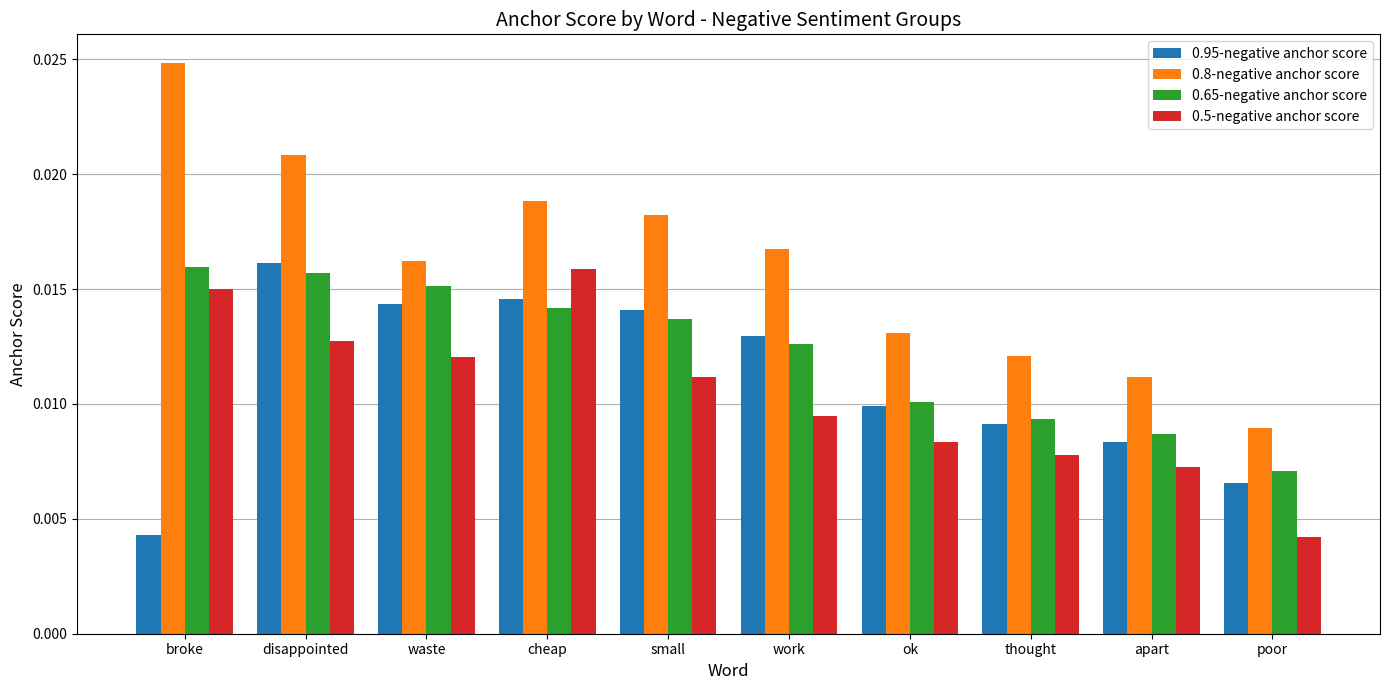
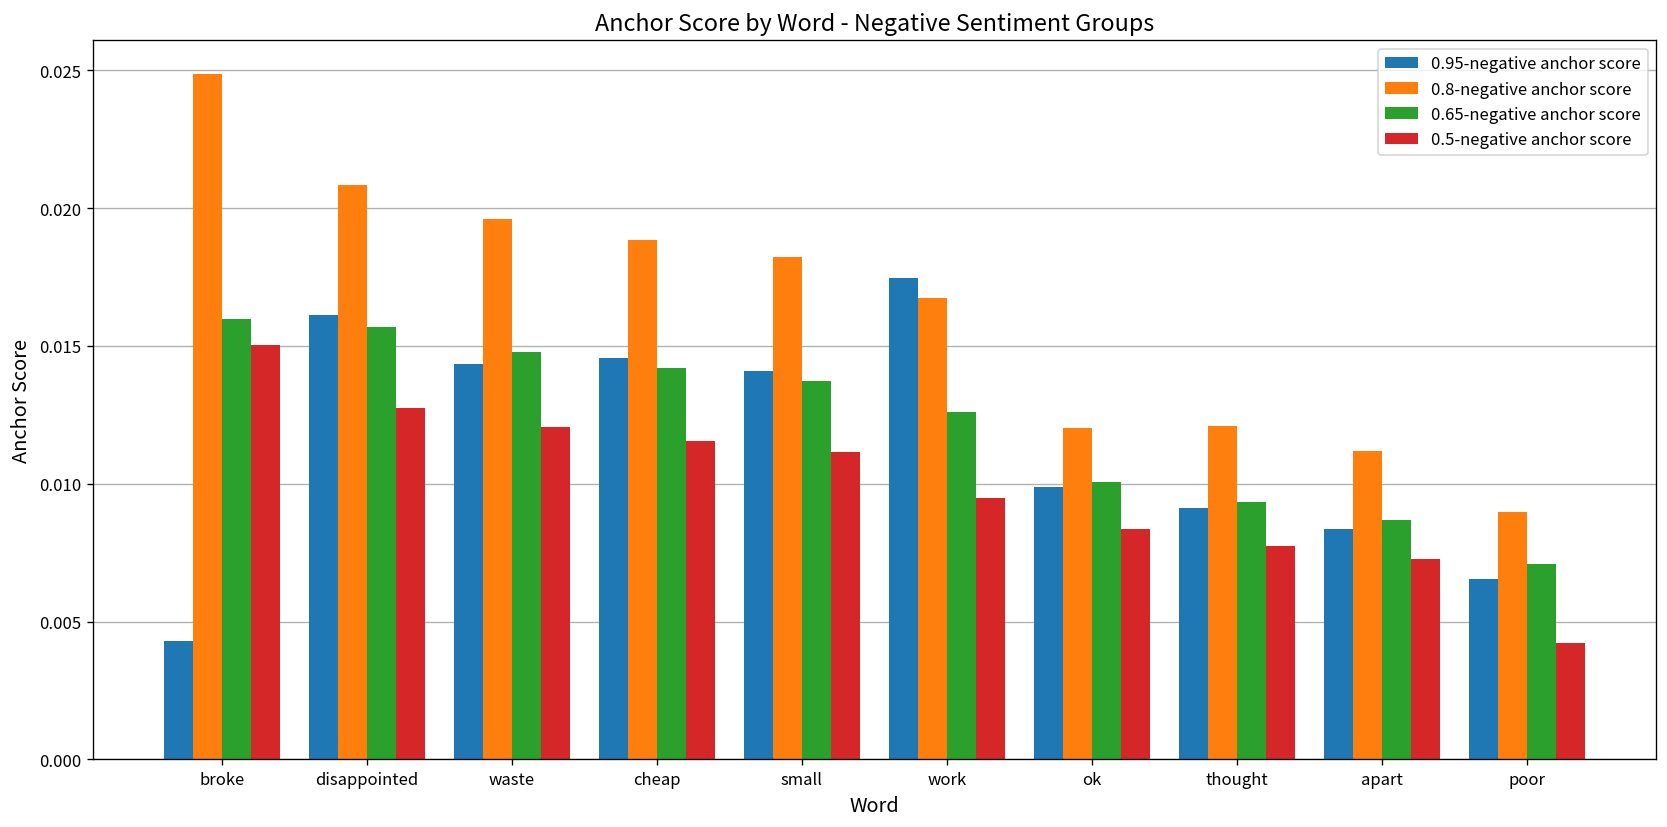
  {
    "0.95-negative anchor score": {
      "broke": 0.0043,
      "disappointed": 0.0161,
      "waste": 0.0144,
      "cheap": 0.0146,
      "small": 0.0141,
-     "work": 0.0130,
+     "work": 0.0175,
      "ok": 0.0099,
      "thought": 0.0091,
      "apart": 0.0083,
      "poor": 0.0066
    },
    "0.8-negative anchor score": {
      "broke": 0.0248,
      "disappointed": 0.0208,
-     "waste": 0.0162,
+     "waste": 0.0196,
      "cheap": 0.0188,
      "small": 0.0182,
      "work": 0.0167,
-     "ok": 0.0131,
+     "ok": 0.0120,
      "thought": 0.0121,
      "apart": 0.0112,
      "poor": 0.0090
    },
    "0.65-negative anchor score": {
      "broke": 0.0160,
      "disappointed": 0.0157,
-     "waste": 0.0151,
+     "waste": 0.0148,
      "cheap": 0.0142,
      "small": 0.0137,
      "work": 0.0126,
      "ok": 0.0101,
      "thought": 0.0093,
      "apart": 0.0087,
      "poor": 0.0071
    },
    "0.5-negative anchor score": {
      "broke": 0.0150,
      "disappointed": 0.0127,
      "waste": 0.0120,
-     "cheap": 0.0159,
+     "cheap": 0.0116,
      "small": 0.0112,
      "work": 0.0095,
      "ok": 0.0084,
      "thought": 0.0078,
      "apart": 0.0073,
      "poor": 0.0042
    }
  }
